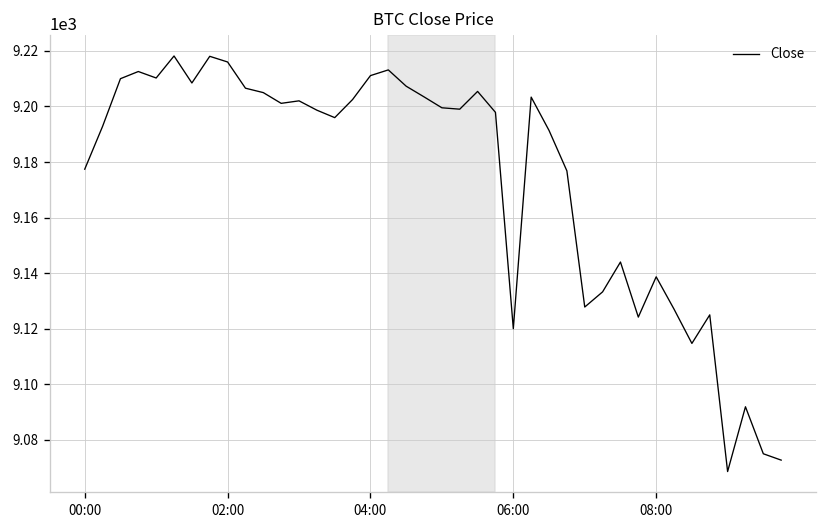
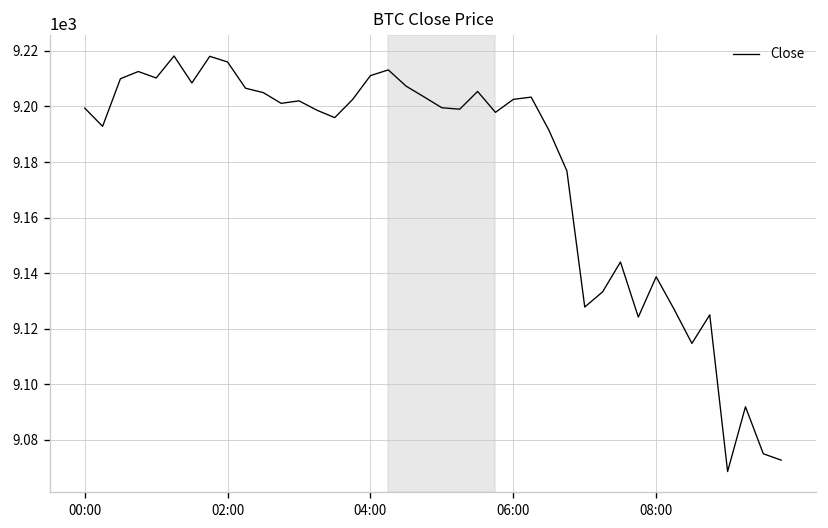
  {
-   "00:00": 9177,
+   "00:00": 9199,
    "02:00": 9216,
    "04:00": 9211,
-   "06:00": 9120,
+   "06:00": 9203,
    "08:00": 9139
  }
